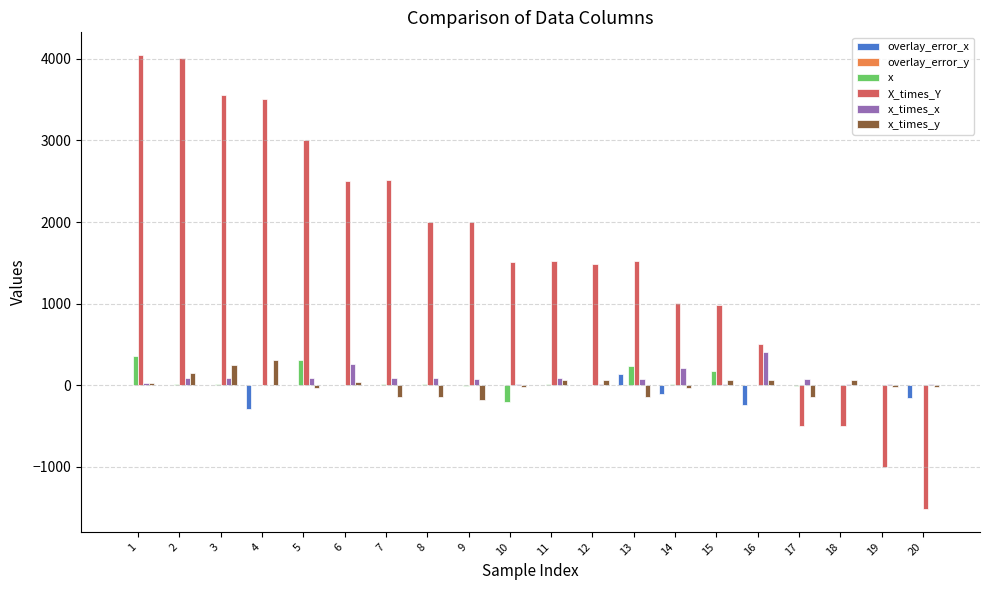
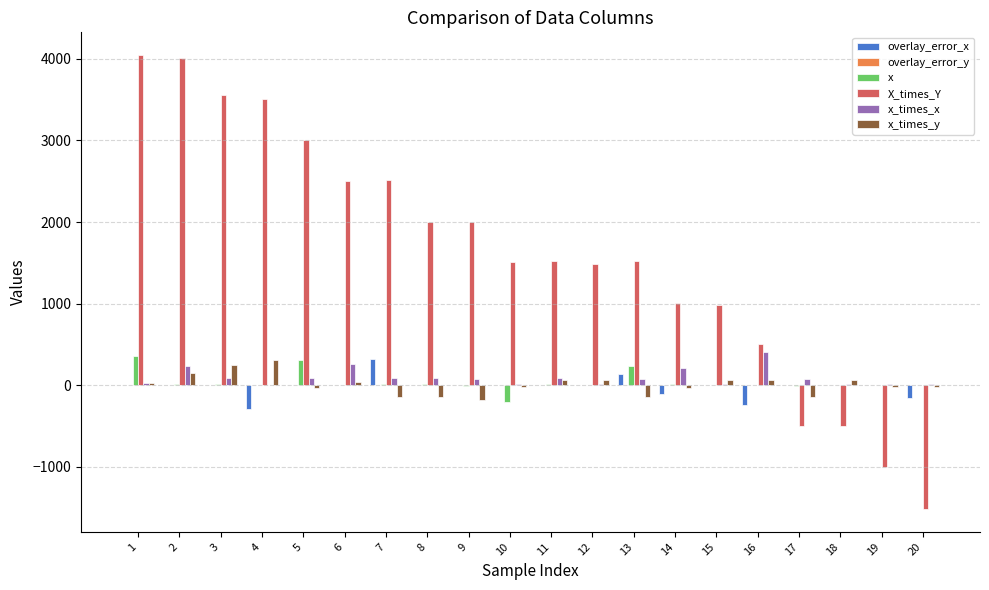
  {
    "overlay_error_x": {
      "4": -300,
-     "7": 0,
+     "7": 300,
      "13": 100,
      "14": -100,
      "16": -200,
      "20": -200
    },
    "x": {
      "1": 400,
      "5": 300,
      "10": -200,
      "13": 200,
-     "15": 200
+     "15": 0
    },
    "x_times_x": {
-     "2": 100,
+     "2": 200,
      "3": 100,
      "5": 100,
      "6": 300,
      "7": 100,
      "8": 100,
      "9": 100,
      "11": 100,
      "13": 100,
      "14": 200,
      "16": 400,
      "17": 100
    },
    "x_times_y": {
      "2": 200,
      "3": 300,
      "4": 300,
      "5": 0,
      "6": 0,
      "7": -100,
      "8": -100,
      "9": -200,
      "11": 100,
      "12": 100,
      "13": -100,
      "14": 0,
      "15": 100,
      "16": 100,
      "17": -100,
      "18": 100
    }
  }
